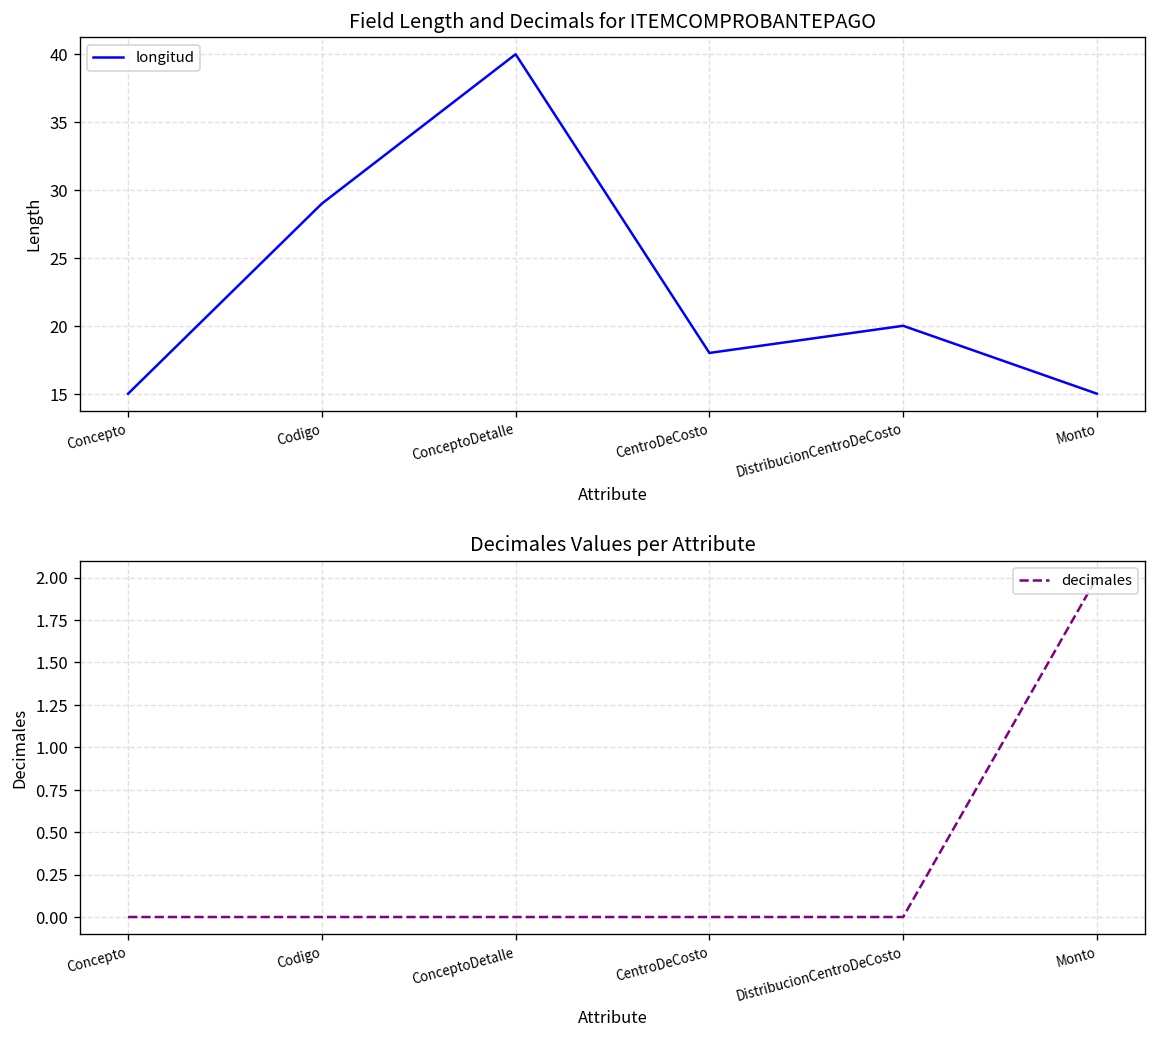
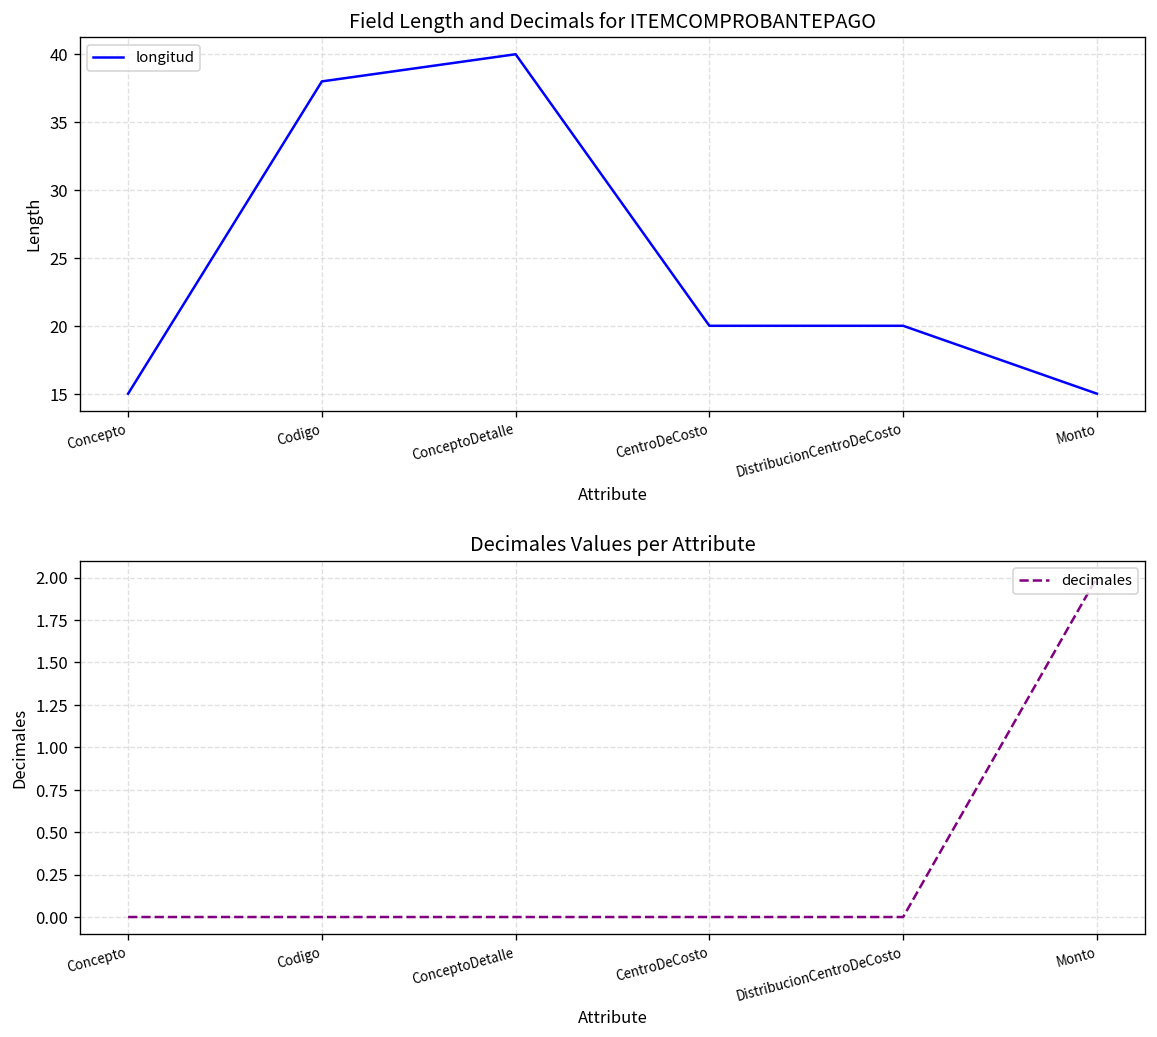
  {
    "Field Length and Decimals for ITEMCOMPROBANTEPAGO": {
      "Concepto": 15,
-     "Codigo": 29,
+     "Codigo": 38,
      "ConceptoDetalle": 40,
-     "CentroDeCosto": 18,
+     "CentroDeCosto": 20,
      "DistribucionCentroDeCosto": 20,
      "Monto": 15
    },
    "Decimales Values per Attribute": {
      "Concepto": 0.00,
      "Codigo": 0.00,
      "ConceptoDetalle": 0.00,
      "CentroDeCosto": 0.00,
      "DistribucionCentroDeCosto": 0.00
    }
  }
